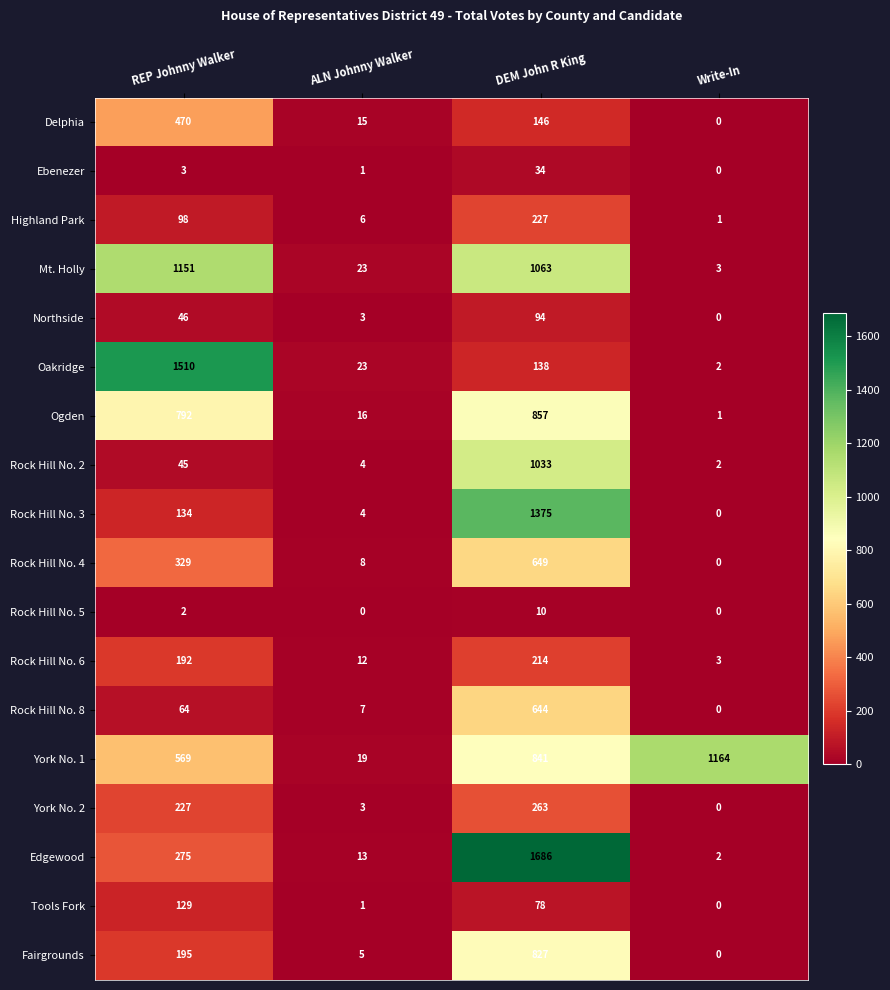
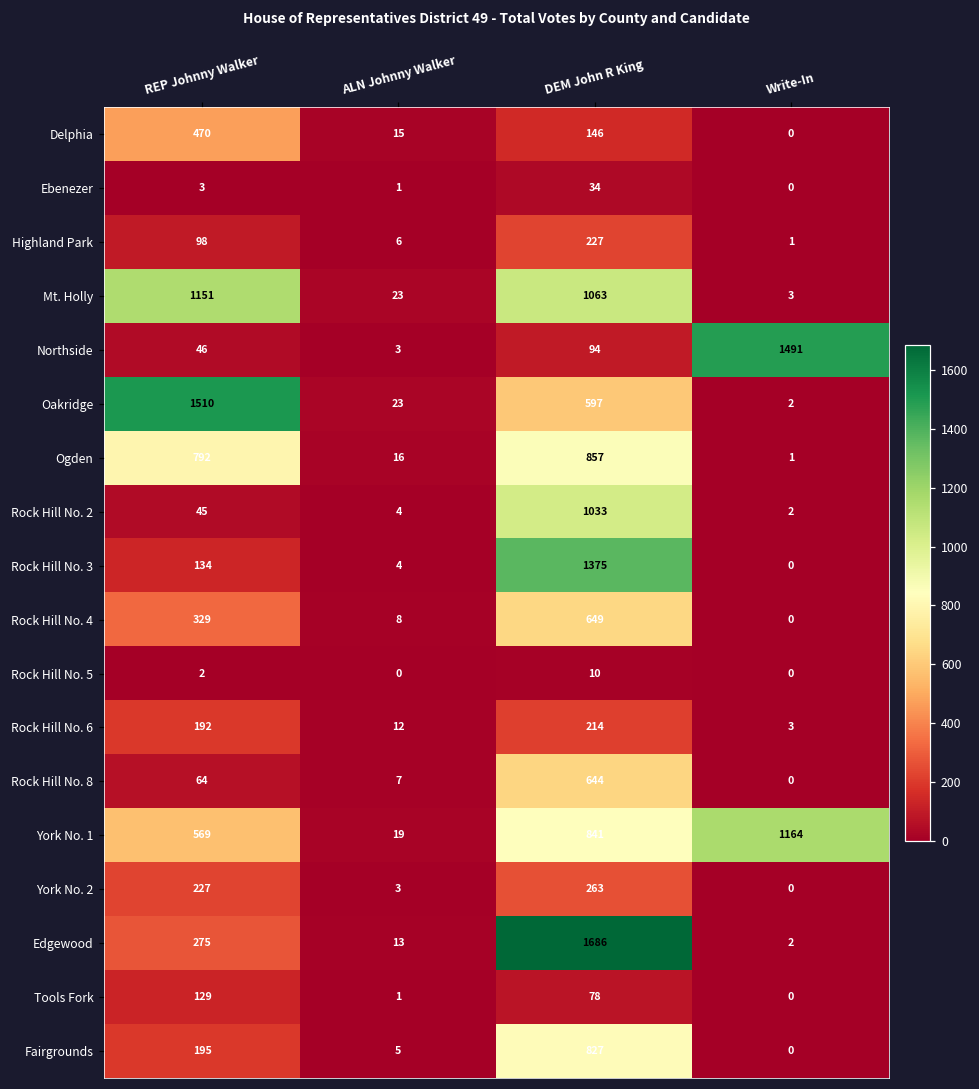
  {
    "Delphia": {
      "REP Johnny Walker": 470,
      "ALN Johnny Walker": 15,
      "DEM John R King": 146,
      "Write-In": 0
    },
    "Ebenezer": {
      "REP Johnny Walker": 3,
      "ALN Johnny Walker": 1,
      "DEM John R King": 34,
      "Write-In": 0
    },
    "Highland Park": {
      "REP Johnny Walker": 98,
      "ALN Johnny Walker": 6,
      "DEM John R King": 227,
      "Write-In": 1
    },
    "Mt. Holly": {
      "REP Johnny Walker": 1151,
      "ALN Johnny Walker": 23,
      "DEM John R King": 1063,
      "Write-In": 3
    },
    "Northside": {
      "REP Johnny Walker": 46,
      "ALN Johnny Walker": 3,
      "DEM John R King": 94,
-     "Write-In": 0
+     "Write-In": 1491
    },
    "Oakridge": {
      "REP Johnny Walker": 1510,
      "ALN Johnny Walker": 23,
-     "DEM John R King": 138,
+     "DEM John R King": 597,
      "Write-In": 2
    },
    "Ogden": {
      "REP Johnny Walker": 792,
      "ALN Johnny Walker": 16,
      "DEM John R King": 857,
      "Write-In": 1
    },
    "Rock Hill No. 2": {
      "REP Johnny Walker": 45,
      "ALN Johnny Walker": 4,
      "DEM John R King": 1033,
      "Write-In": 2
    },
    "Rock Hill No. 3": {
      "REP Johnny Walker": 134,
      "ALN Johnny Walker": 4,
      "DEM John R King": 1375,
      "Write-In": 0
    },
    "Rock Hill No. 4": {
      "REP Johnny Walker": 329,
      "ALN Johnny Walker": 8,
      "DEM John R King": 649,
      "Write-In": 0
    },
    "Rock Hill No. 5": {
      "REP Johnny Walker": 2,
      "ALN Johnny Walker": 0,
      "DEM John R King": 10,
      "Write-In": 0
    },
    "Rock Hill No. 6": {
      "REP Johnny Walker": 192,
      "ALN Johnny Walker": 12,
      "DEM John R King": 214,
      "Write-In": 3
    },
    "Rock Hill No. 8": {
      "REP Johnny Walker": 64,
      "ALN Johnny Walker": 7,
      "DEM John R King": 644,
      "Write-In": 0
    },
    "York No. 1": {
      "REP Johnny Walker": 569,
      "ALN Johnny Walker": 19,
      "DEM John R King": 841,
      "Write-In": 1164
    },
    "York No. 2": {
      "REP Johnny Walker": 227,
      "ALN Johnny Walker": 3,
      "DEM John R King": 263,
      "Write-In": 0
    },
    "Edgewood": {
      "REP Johnny Walker": 275,
      "ALN Johnny Walker": 13,
      "DEM John R King": 1686,
      "Write-In": 2
    },
    "Tools Fork": {
      "REP Johnny Walker": 129,
      "ALN Johnny Walker": 1,
      "DEM John R King": 78,
      "Write-In": 0
    },
    "Fairgrounds": {
      "REP Johnny Walker": 195,
      "ALN Johnny Walker": 5,
      "DEM John R King": 827,
      "Write-In": 0
    }
  }
